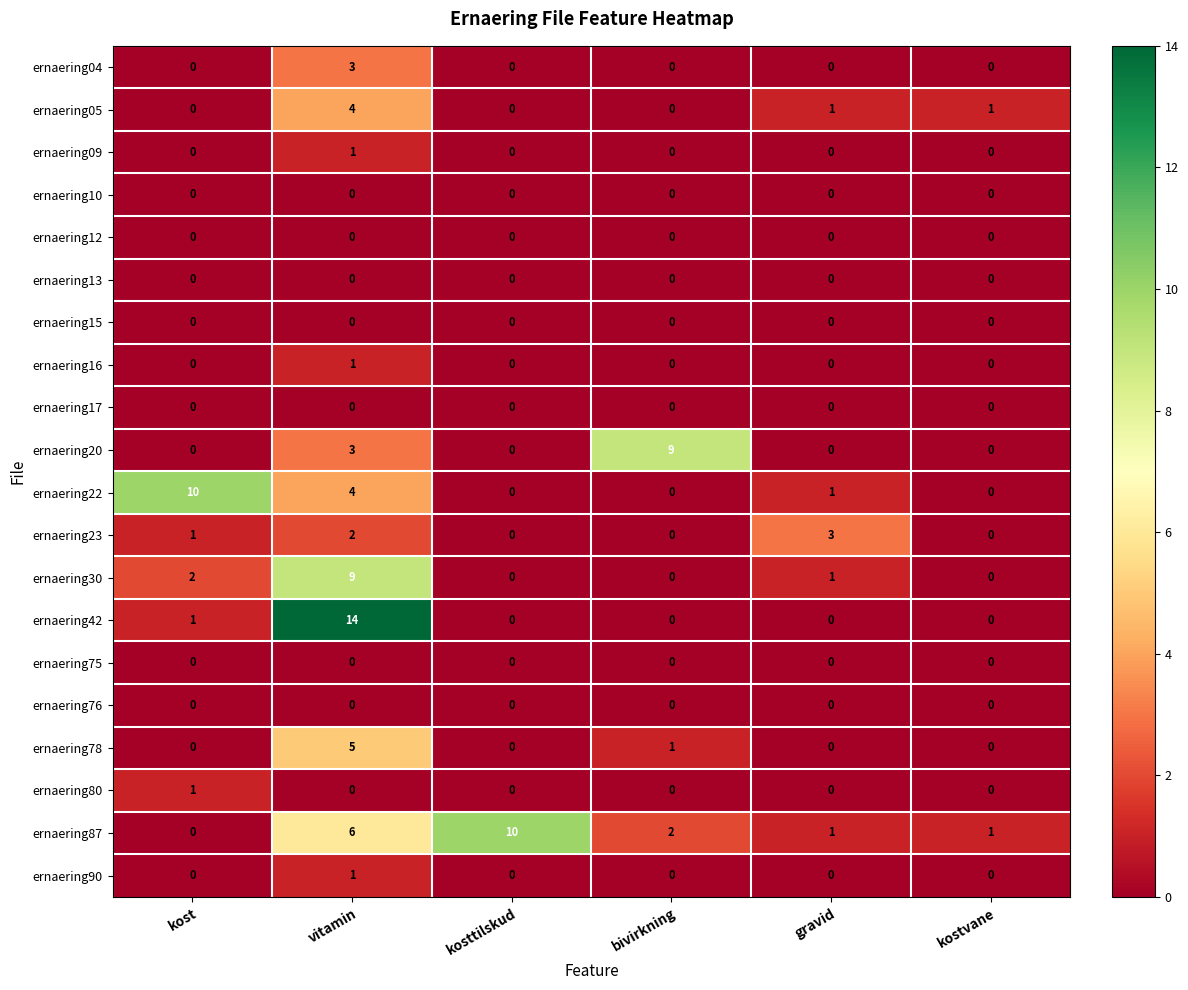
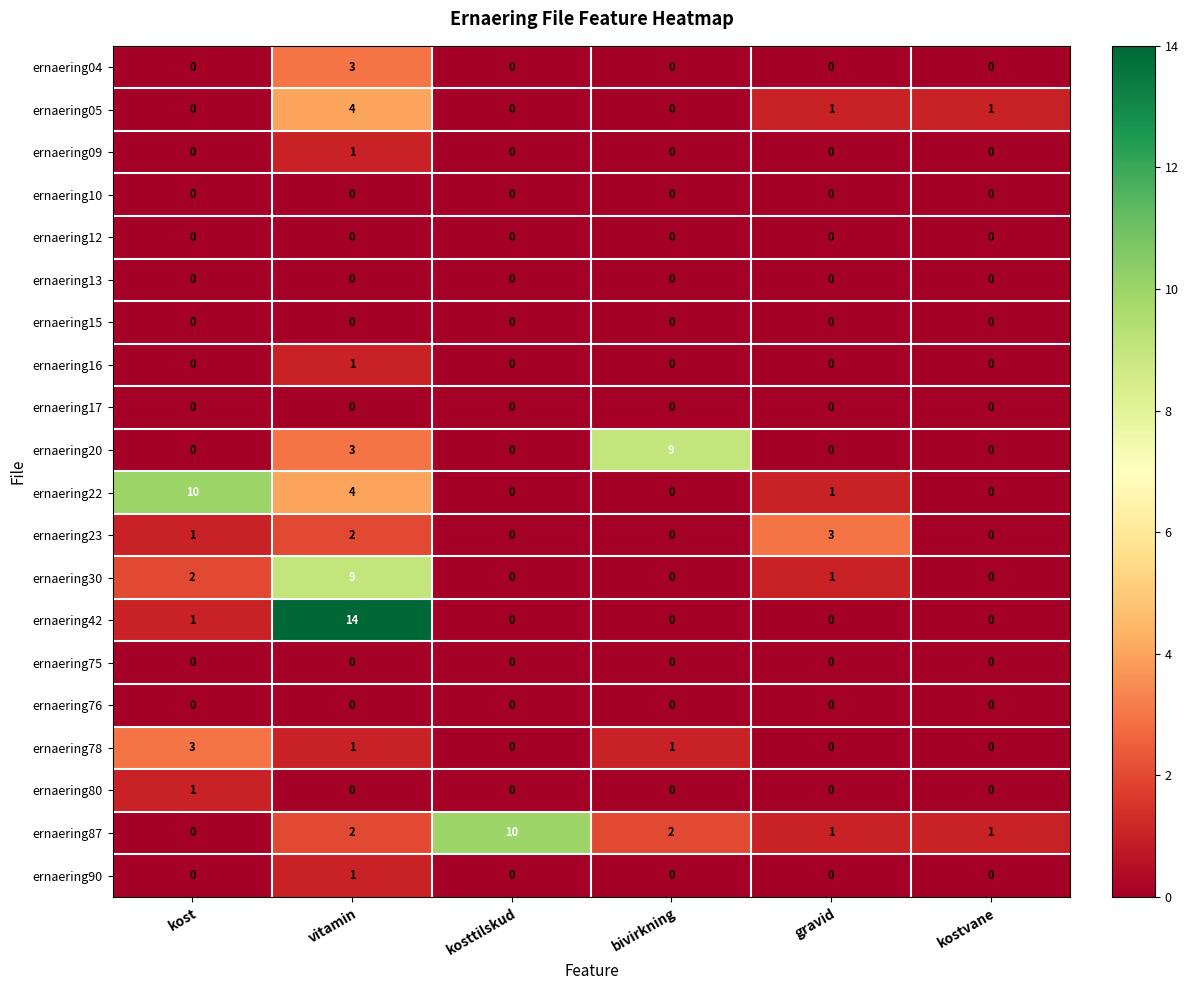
  {
    "ernaering04": {
      "kost": 0,
      "vitamin": 3,
      "kosttilskud": 0,
      "bivirkning": 0,
      "gravid": 0,
      "kostvane": 0
    },
    "ernaering05": {
      "kost": 0,
      "vitamin": 4,
      "kosttilskud": 0,
      "bivirkning": 0,
      "gravid": 1,
      "kostvane": 1
    },
    "ernaering09": {
      "kost": 0,
      "vitamin": 1,
      "kosttilskud": 0,
      "bivirkning": 0,
      "gravid": 0,
      "kostvane": 0
    },
    "ernaering10": {
      "kost": 0,
      "vitamin": 0,
      "kosttilskud": 0,
      "bivirkning": 0,
      "gravid": 0,
      "kostvane": 0
    },
    "ernaering12": {
      "kost": 0,
      "vitamin": 0,
      "kosttilskud": 0,
      "bivirkning": 0,
      "gravid": 0,
      "kostvane": 0
    },
    "ernaering13": {
      "kost": 0,
      "vitamin": 0,
      "kosttilskud": 0,
      "bivirkning": 0,
      "gravid": 0,
      "kostvane": 0
    },
    "ernaering15": {
      "kost": 0,
      "vitamin": 0,
      "kosttilskud": 0,
      "bivirkning": 0,
      "gravid": 0,
      "kostvane": 0
    },
    "ernaering16": {
      "kost": 0,
      "vitamin": 1,
      "kosttilskud": 0,
      "bivirkning": 0,
      "gravid": 0,
      "kostvane": 0
    },
    "ernaering17": {
      "kost": 0,
      "vitamin": 0,
      "kosttilskud": 0,
      "bivirkning": 0,
      "gravid": 0,
      "kostvane": 0
    },
    "ernaering20": {
      "kost": 0,
      "vitamin": 3,
      "kosttilskud": 0,
      "bivirkning": 9,
      "gravid": 0,
      "kostvane": 0
    },
    "ernaering22": {
      "kost": 10,
      "vitamin": 4,
      "kosttilskud": 0,
      "bivirkning": 0,
      "gravid": 1,
      "kostvane": 0
    },
    "ernaering23": {
      "kost": 1,
      "vitamin": 2,
      "kosttilskud": 0,
      "bivirkning": 0,
      "gravid": 3,
      "kostvane": 0
    },
    "ernaering30": {
      "kost": 2,
      "vitamin": 9,
      "kosttilskud": 0,
      "bivirkning": 0,
      "gravid": 1,
      "kostvane": 0
    },
    "ernaering42": {
      "kost": 1,
      "vitamin": 14,
      "kosttilskud": 0,
      "bivirkning": 0,
      "gravid": 0,
      "kostvane": 0
    },
    "ernaering75": {
      "kost": 0,
      "vitamin": 0,
      "kosttilskud": 0,
      "bivirkning": 0,
      "gravid": 0,
      "kostvane": 0
    },
    "ernaering76": {
      "kost": 0,
      "vitamin": 0,
      "kosttilskud": 0,
      "bivirkning": 0,
      "gravid": 0,
      "kostvane": 0
    },
    "ernaering78": {
-     "kost": 0,
-     "vitamin": 5,
+     "kost": 3,
+     "vitamin": 1,
      "kosttilskud": 0,
      "bivirkning": 1,
      "gravid": 0,
      "kostvane": 0
    },
    "ernaering80": {
      "kost": 1,
      "vitamin": 0,
      "kosttilskud": 0,
      "bivirkning": 0,
      "gravid": 0,
      "kostvane": 0
    },
    "ernaering87": {
      "kost": 0,
-     "vitamin": 6,
+     "vitamin": 2,
      "kosttilskud": 10,
      "bivirkning": 2,
      "gravid": 1,
      "kostvane": 1
    },
    "ernaering90": {
      "kost": 0,
      "vitamin": 1,
      "kosttilskud": 0,
      "bivirkning": 0,
      "gravid": 0,
      "kostvane": 0
    }
  }
